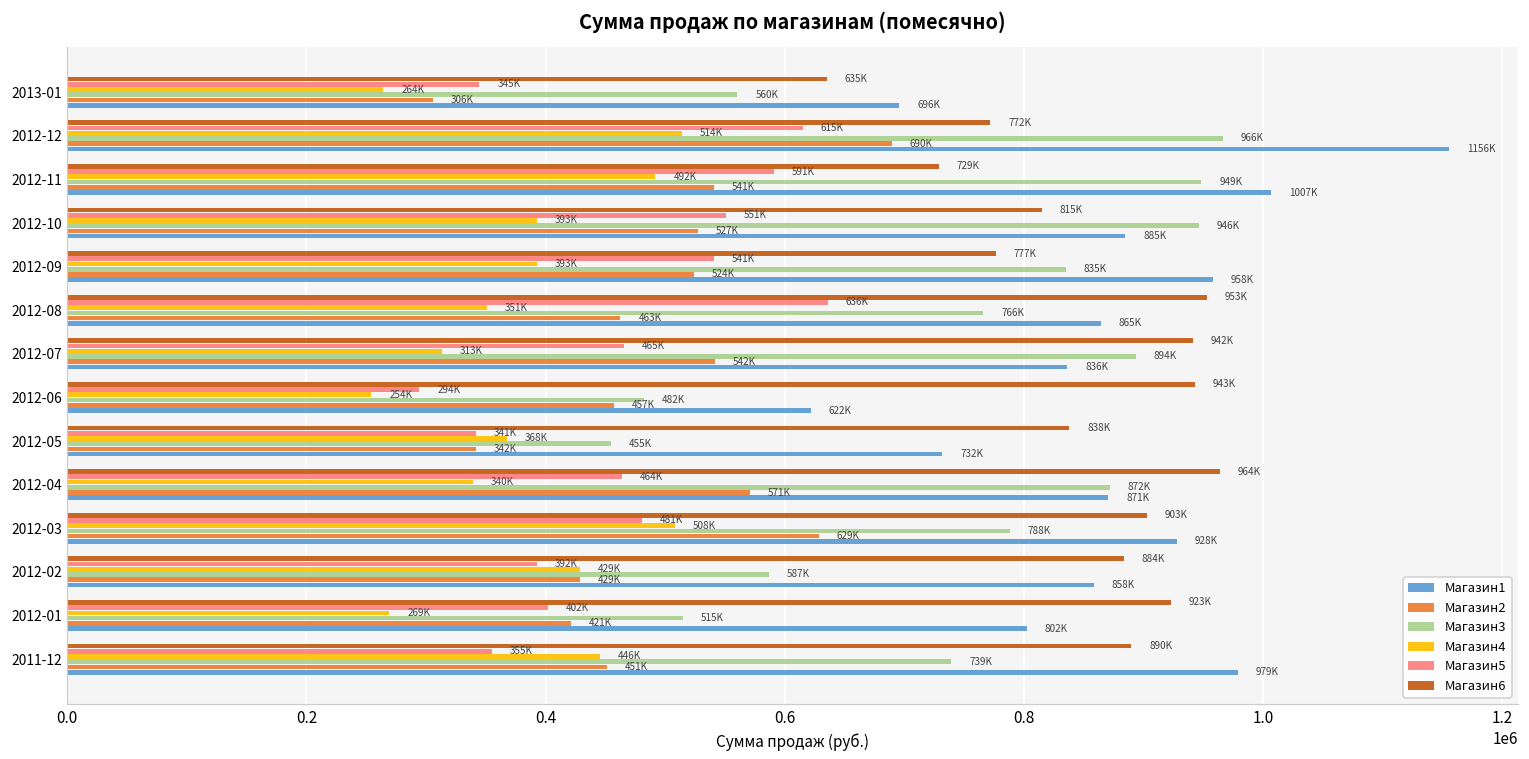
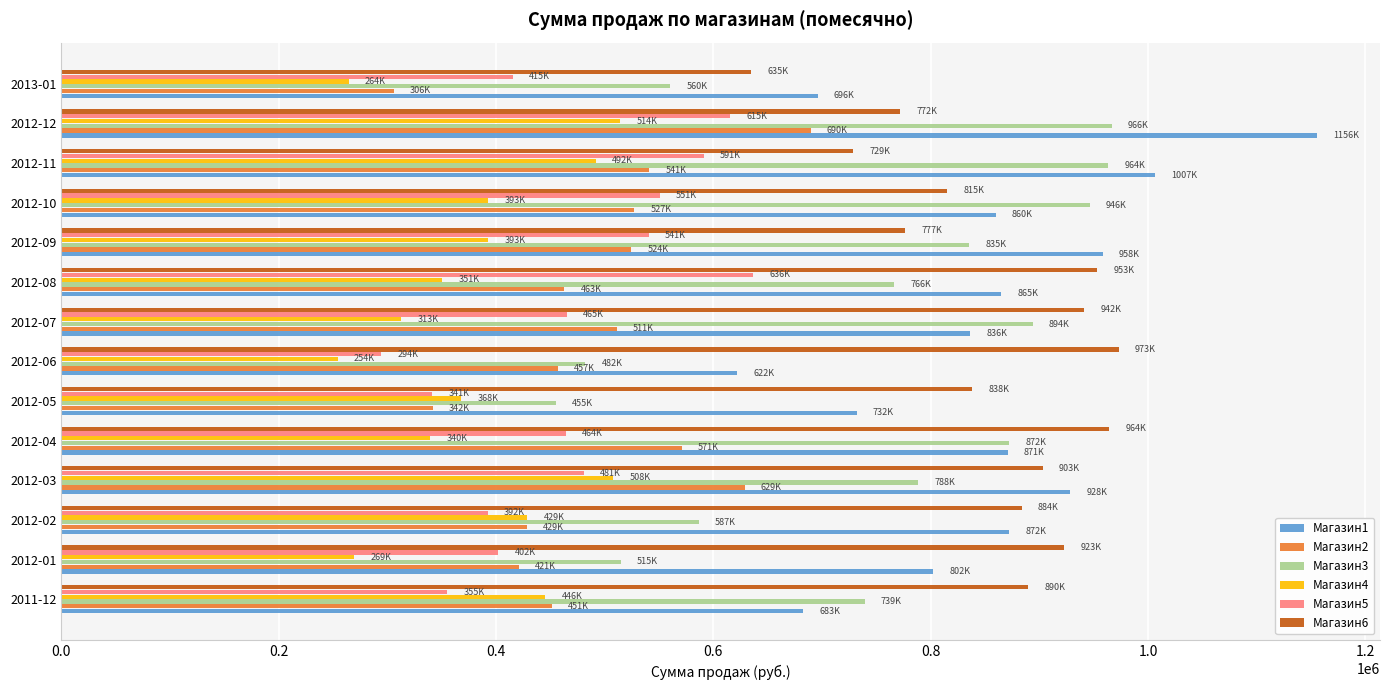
  {
    "Магазин1": {
      "2013-01": "696K",
      "2012-12": "1156K",
      "2012-11": "1007K",
-     "2012-10": "885K",
+     "2012-10": "860K",
      "2012-09": "958K",
      "2012-08": "865K",
      "2012-07": "836K",
      "2012-06": "622K",
      "2012-05": "732K",
      "2012-04": "871K",
      "2012-03": "928K",
-     "2012-02": "858K",
+     "2012-02": "872K",
      "2012-01": "802K",
-     "2011-12": "979K"
+     "2011-12": "683K"
    },
    "Магазин2": {
      "2013-01": "306K",
      "2012-12": "690K",
      "2012-11": "541K",
      "2012-10": "527K",
      "2012-09": "524K",
      "2012-08": "463K",
-     "2012-07": "542K",
+     "2012-07": "511K",
      "2012-06": "457K",
      "2012-05": "342K",
      "2012-04": "571K",
      "2012-03": "629K",
      "2012-02": "429K",
      "2012-01": "421K",
      "2011-12": "451K"
    },
    "Магазин3": {
      "2013-01": "560K",
      "2012-12": "966K",
-     "2012-11": "949K",
+     "2012-11": "964K",
      "2012-10": "946K",
      "2012-09": "835K",
      "2012-08": "766K",
      "2012-07": "894K",
      "2012-06": "482K",
      "2012-05": "455K",
      "2012-04": "872K",
      "2012-03": "788K",
      "2012-02": "587K",
      "2012-01": "515K",
      "2011-12": "739K"
    },
    "Магазин4": {
      "2013-01": "264K",
      "2012-12": "514K",
      "2012-11": "492K",
      "2012-10": "393K",
      "2012-09": "393K",
      "2012-08": "351K",
      "2012-07": "313K",
      "2012-06": "254K",
      "2012-05": "368K",
      "2012-04": "340K",
      "2012-03": "508K",
      "2012-02": "429K",
      "2012-01": "269K",
      "2011-12": "446K"
    },
    "Магазин5": {
-     "2013-01": "345K",
+     "2013-01": "415K",
      "2012-12": "615K",
      "2012-11": "591K",
      "2012-10": "551K",
      "2012-09": "541K",
      "2012-08": "636K",
      "2012-07": "465K",
      "2012-06": "294K",
      "2012-05": "341K",
      "2012-04": "464K",
      "2012-03": "481K",
      "2012-02": "392K",
      "2012-01": "402K",
      "2011-12": "355K"
    },
    "Магазин6": {
      "2013-01": "635K",
      "2012-12": "772K",
      "2012-11": "729K",
      "2012-10": "815K",
      "2012-09": "777K",
      "2012-08": "953K",
      "2012-07": "942K",
-     "2012-06": "943K",
+     "2012-06": "973K",
      "2012-05": "838K",
      "2012-04": "964K",
      "2012-03": "903K",
      "2012-02": "884K",
      "2012-01": "923K",
      "2011-12": "890K"
    }
  }
